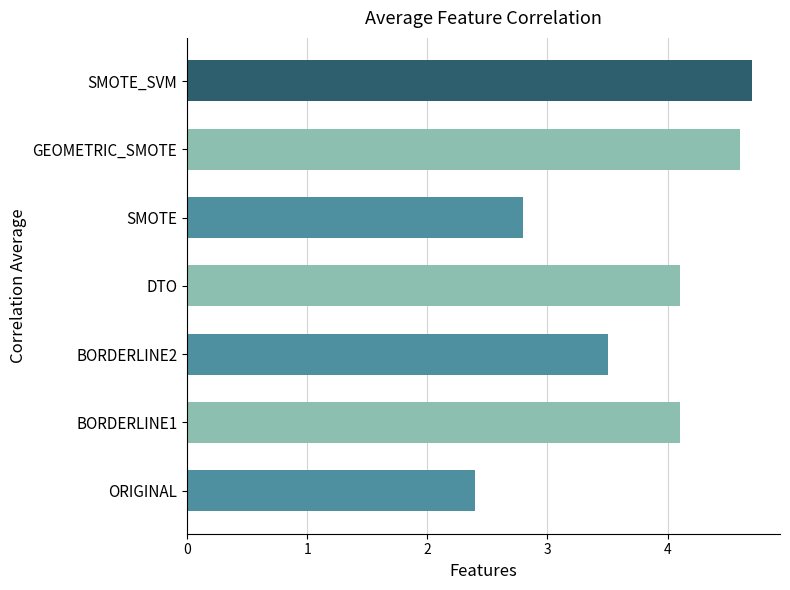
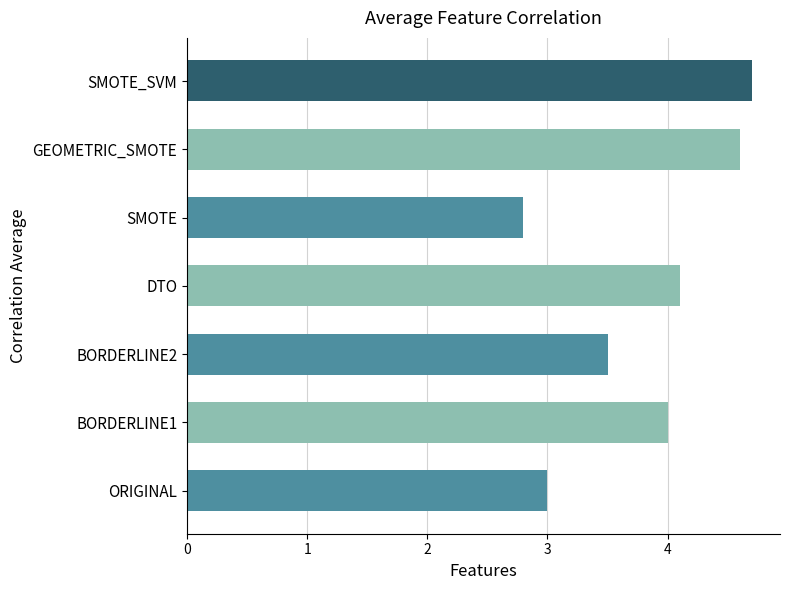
  {
    "SMOTE_SVM": 4.7,
    "GEOMETRIC_SMOTE": 4.6,
    "SMOTE": 2.8,
    "DTO": 4.1,
    "BORDERLINE2": 3.5,
-   "BORDERLINE1": 4.1,
-   "ORIGINAL": 2.4
+   "BORDERLINE1": 4.0,
+   "ORIGINAL": 3.0
  }
